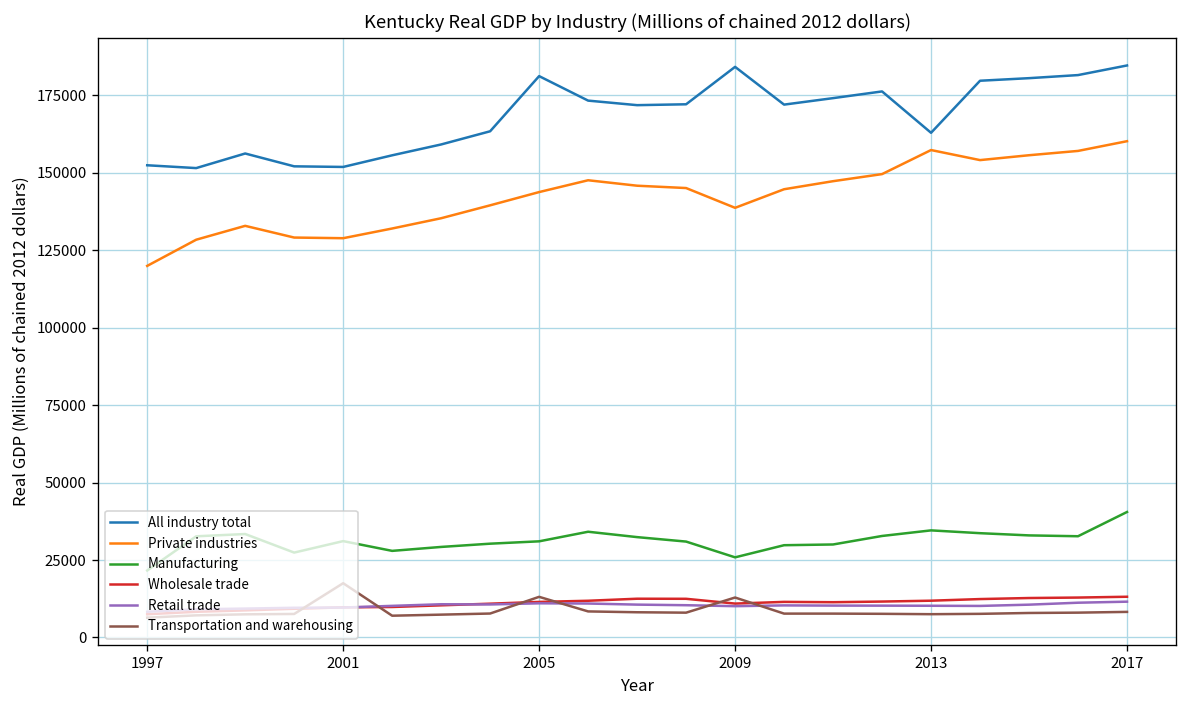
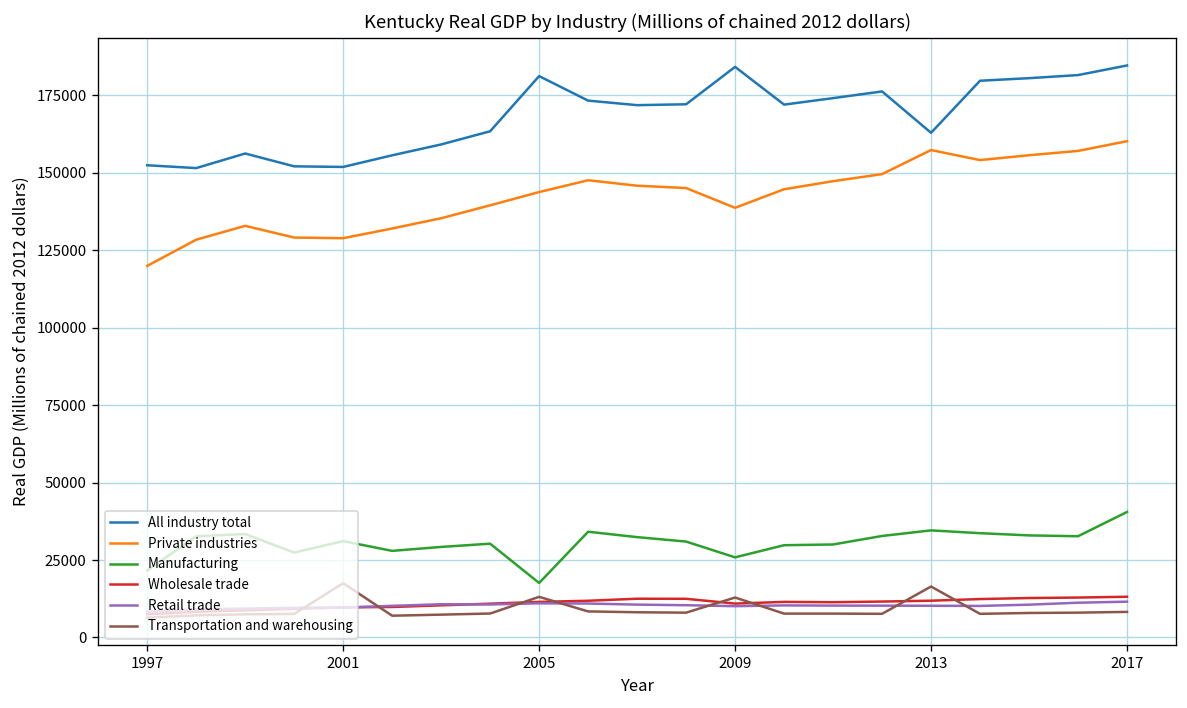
  {
    "All industry total": {
      "1997": 152000,
      "2001": 152000,
      "2005": 181000,
      "2009": 184000,
      "2013": 163000,
      "2017": 185000
    },
    "Private industries": {
      "1997": 120000,
      "2001": 129000,
      "2005": 144000,
      "2009": 139000,
      "2013": 157000,
      "2017": 160000
    },
    "Manufacturing": {
-     "2005": 31000,
+     "2005": 18000,
      "2009": 26000,
      "2013": 35000,
      "2017": 41000
    },
    "Wholesale trade": {
      "2013": 12000,
      "2017": 13000
    },
    "Retail trade": {
      "2013": 10000,
      "2017": 12000
    },
    "Transportation and warehousing": {
      "2005": 13000,
      "2009": 13000,
-     "2013": 8000,
+     "2013": 16000,
      "2017": 8000
    }
  }
